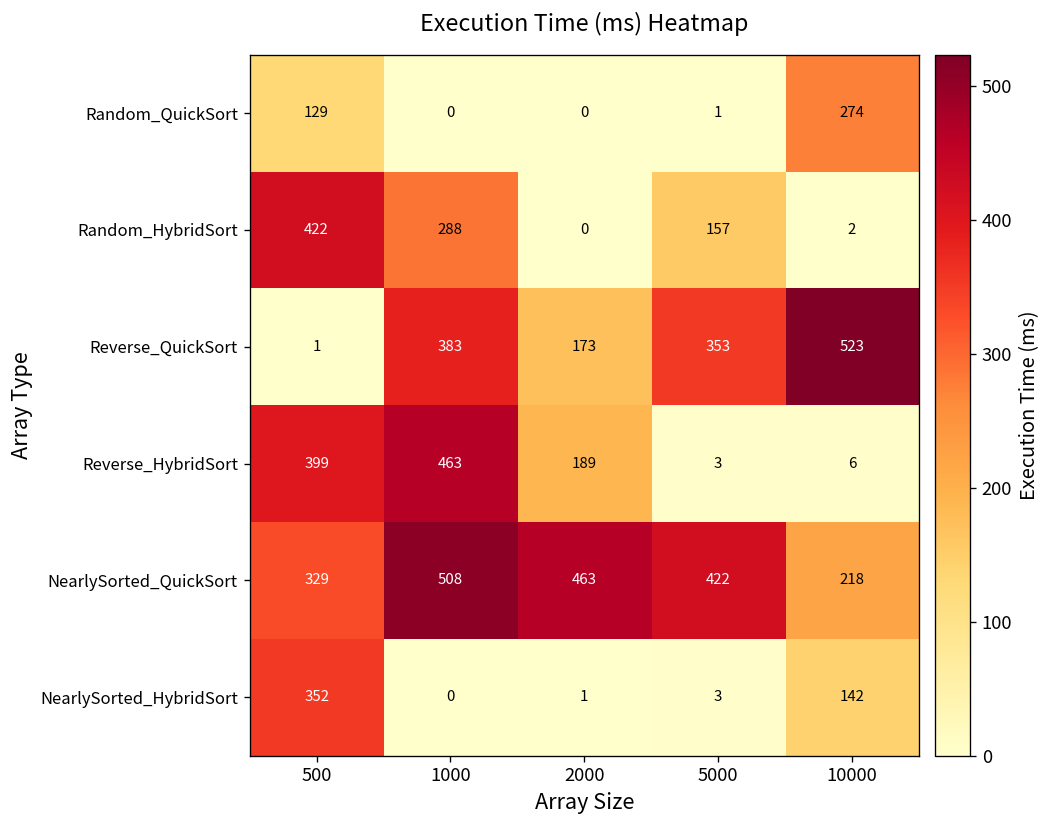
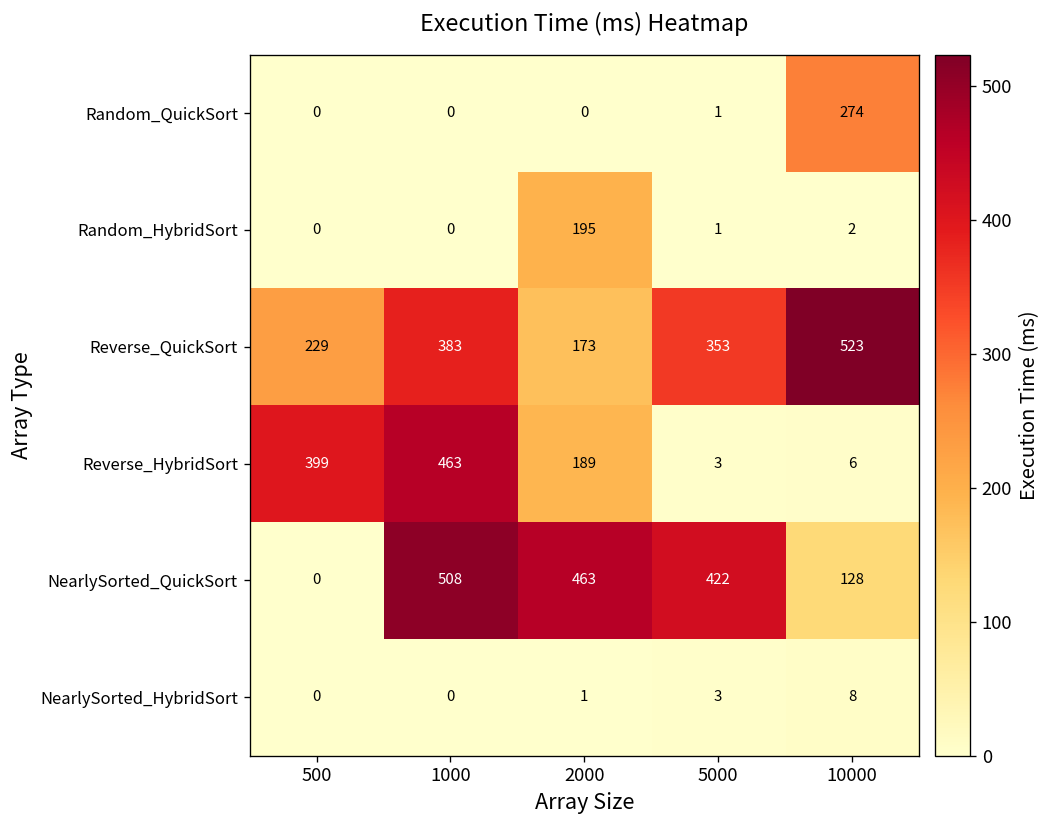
  {
    "Random_QuickSort": {
-     "500": 129,
+     "500": 0,
      "1000": 0,
      "2000": 0,
      "5000": 1,
      "10000": 274
    },
    "Random_HybridSort": {
-     "500": 422,
-     "1000": 288,
-     "2000": 0,
-     "5000": 157,
+     "500": 0,
+     "1000": 0,
+     "2000": 195,
+     "5000": 1,
      "10000": 2
    },
    "Reverse_QuickSort": {
-     "500": 1,
+     "500": 229,
      "1000": 383,
      "2000": 173,
      "5000": 353,
      "10000": 523
    },
    "Reverse_HybridSort": {
      "500": 399,
      "1000": 463,
      "2000": 189,
      "5000": 3,
      "10000": 6
    },
    "NearlySorted_QuickSort": {
-     "500": 329,
+     "500": 0,
      "1000": 508,
      "2000": 463,
      "5000": 422,
-     "10000": 218
+     "10000": 128
    },
    "NearlySorted_HybridSort": {
-     "500": 352,
+     "500": 0,
      "1000": 0,
      "2000": 1,
      "5000": 3,
-     "10000": 142
+     "10000": 8
    }
  }
